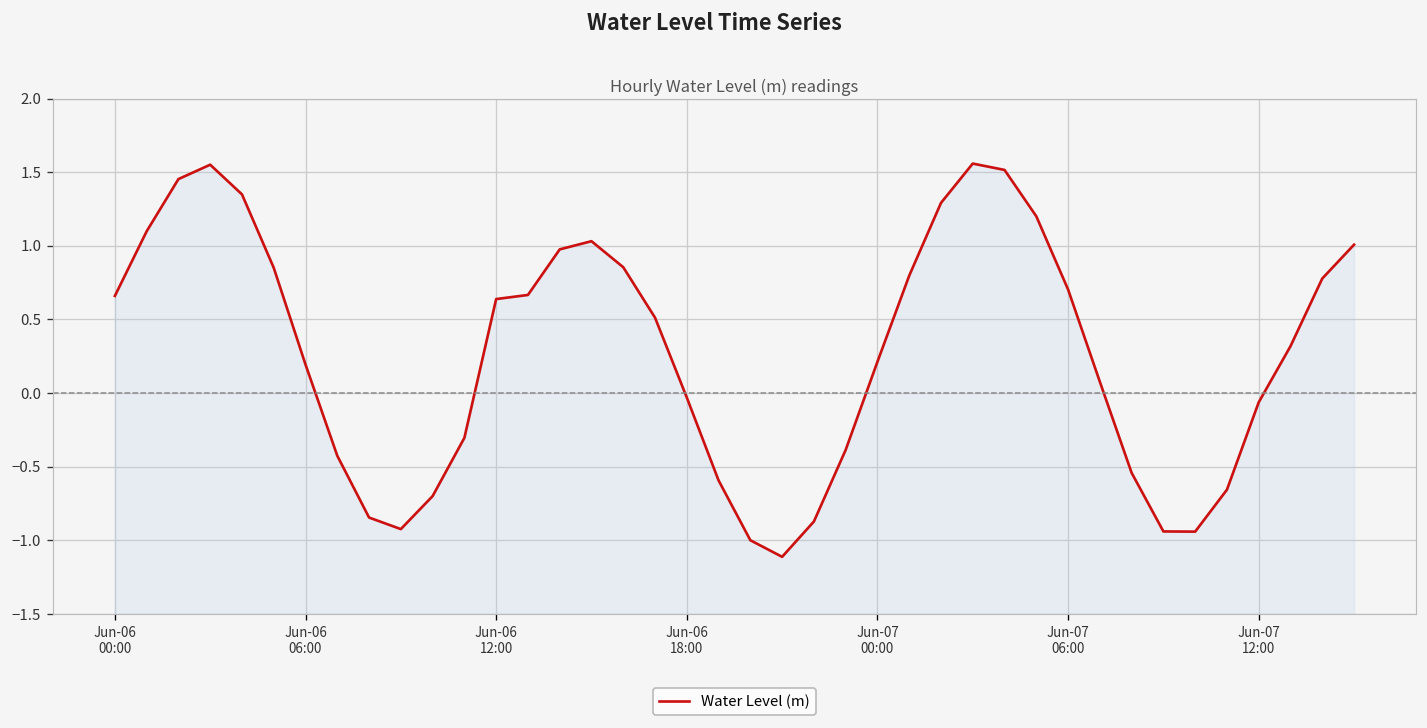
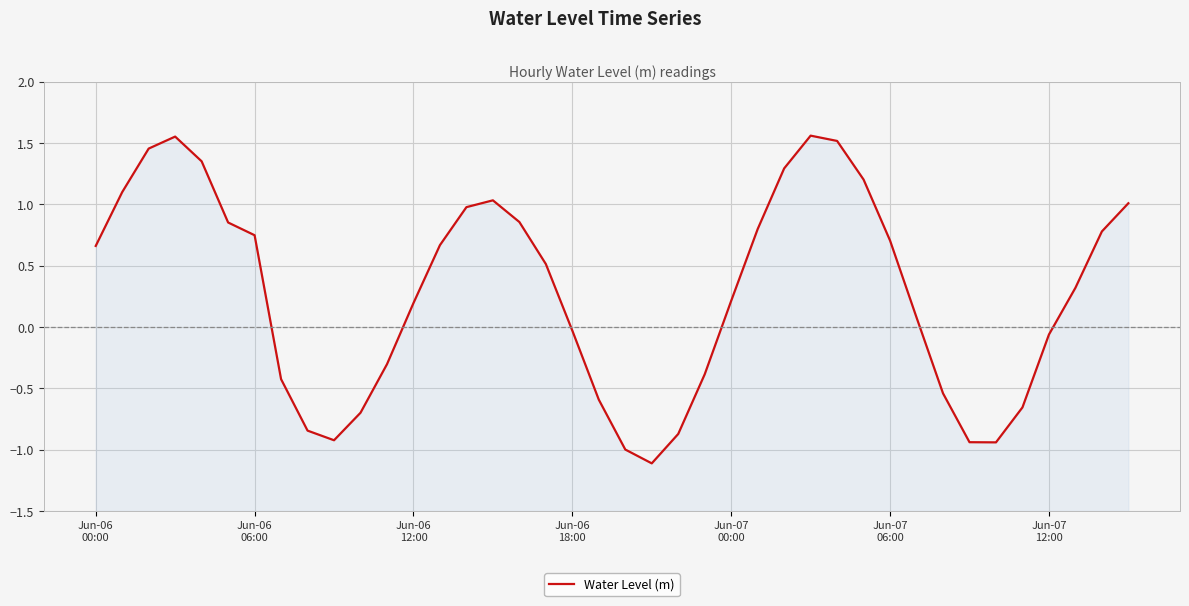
  {
    "Jun-06 00:00": 0.66,
-   "Jun-06 06:00": 0.19,
-   "Jun-06 12:00": 0.64,
+   "Jun-06 06:00": 0.75,
+   "Jun-06 12:00": 0.19,
    "Jun-06 18:00": -0.03,
    "Jun-07 00:00": 0.21,
    "Jun-07 06:00": 0.70,
    "Jun-07 12:00": -0.06
  }
